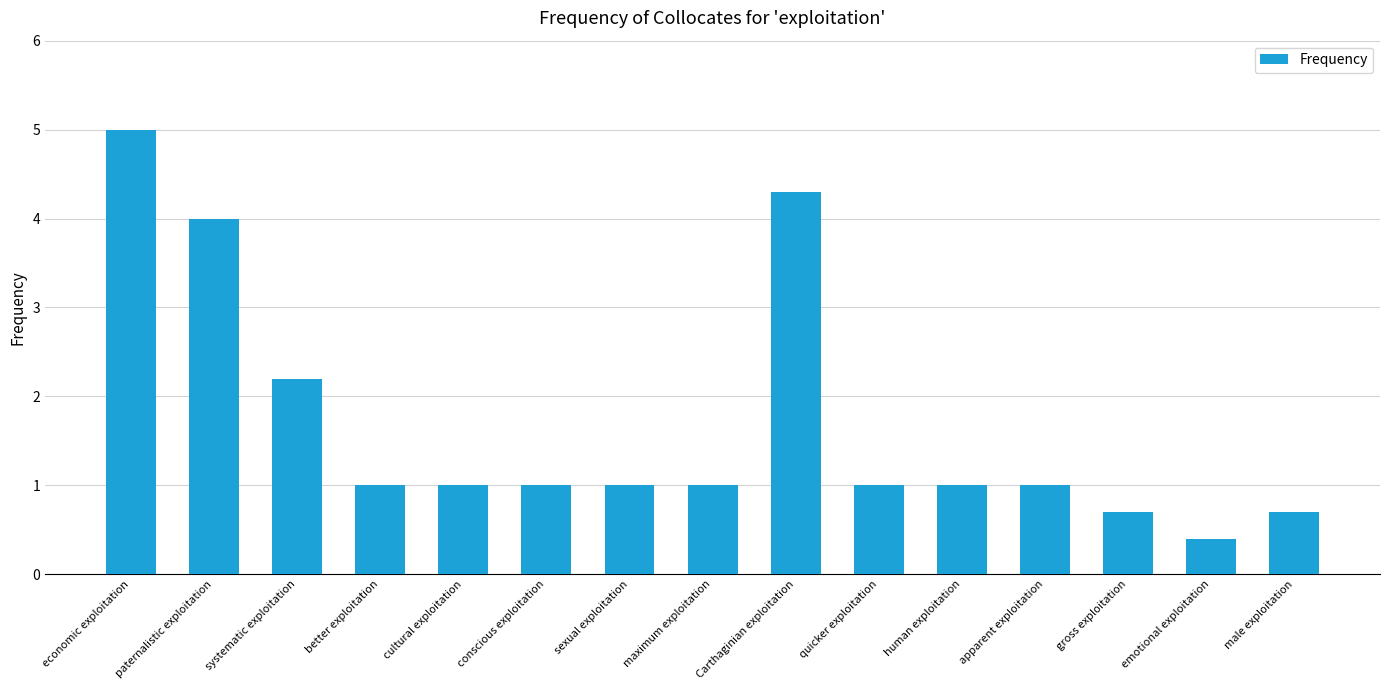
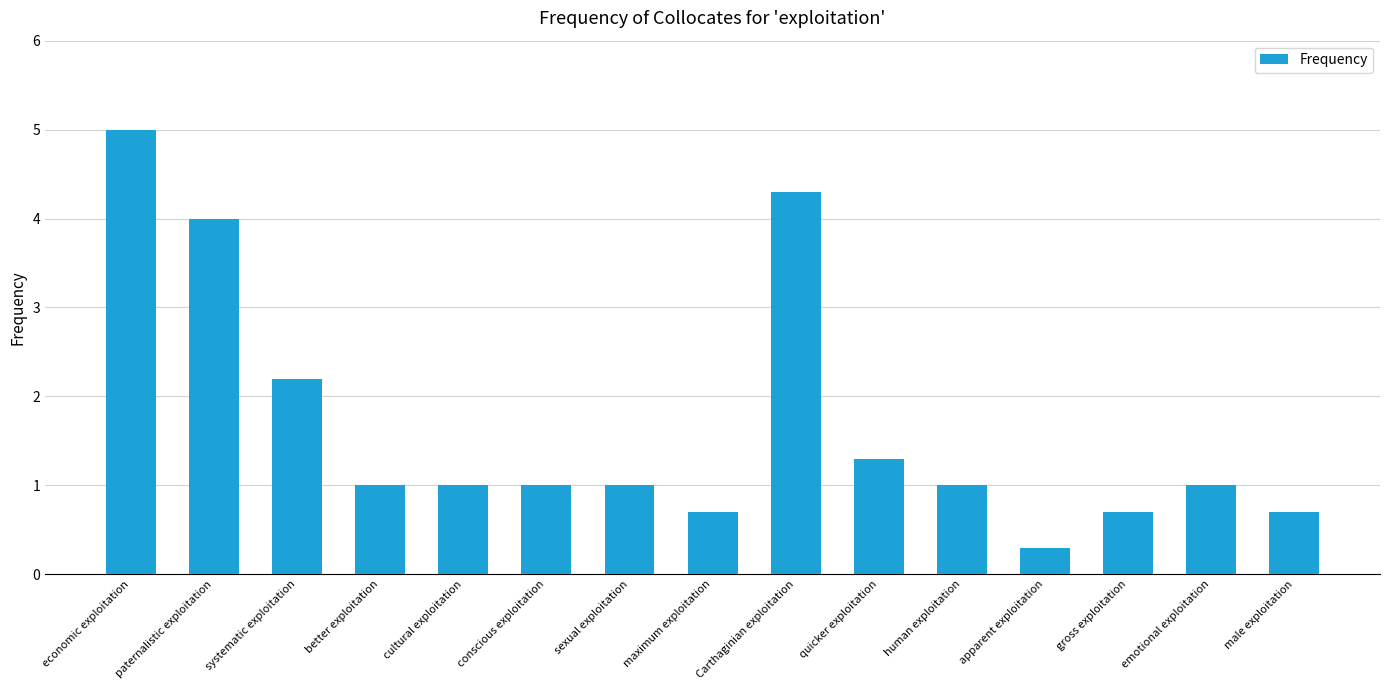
  {
    "economic exploitation": 5.0,
    "paternalistic exploitation": 4.0,
    "systematic exploitation": 2.2,
    "better exploitation": 1.0,
    "cultural exploitation": 1.0,
    "conscious exploitation": 1.0,
    "sexual exploitation": 1.0,
-   "maximum exploitation": 1.0,
+   "maximum exploitation": 0.7,
    "Carthaginian exploitation": 4.3,
-   "quicker exploitation": 1.0,
+   "quicker exploitation": 1.3,
    "human exploitation": 1.0,
-   "apparent exploitation": 1.0,
+   "apparent exploitation": 0.3,
    "gross exploitation": 0.7,
-   "emotional exploitation": 0.4,
+   "emotional exploitation": 1.0,
    "male exploitation": 0.7
  }
